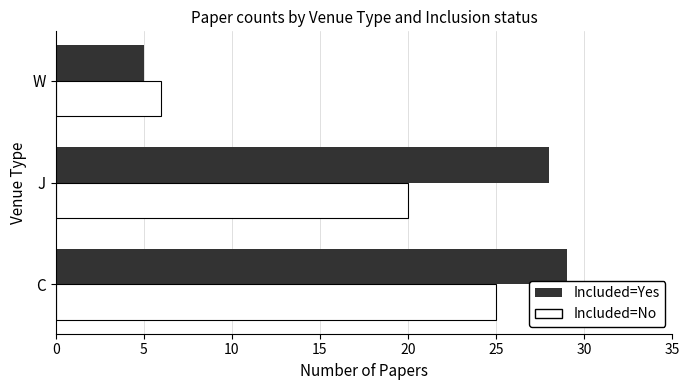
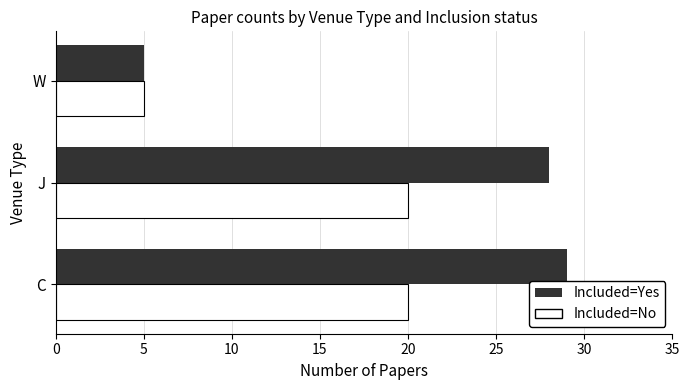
  {
    "Included=Yes": {
      "W": 5,
      "J": 28,
      "C": 29
    },
    "Included=No": {
-     "W": 6,
+     "W": 5,
      "J": 20,
-     "C": 25
+     "C": 20
    }
  }
